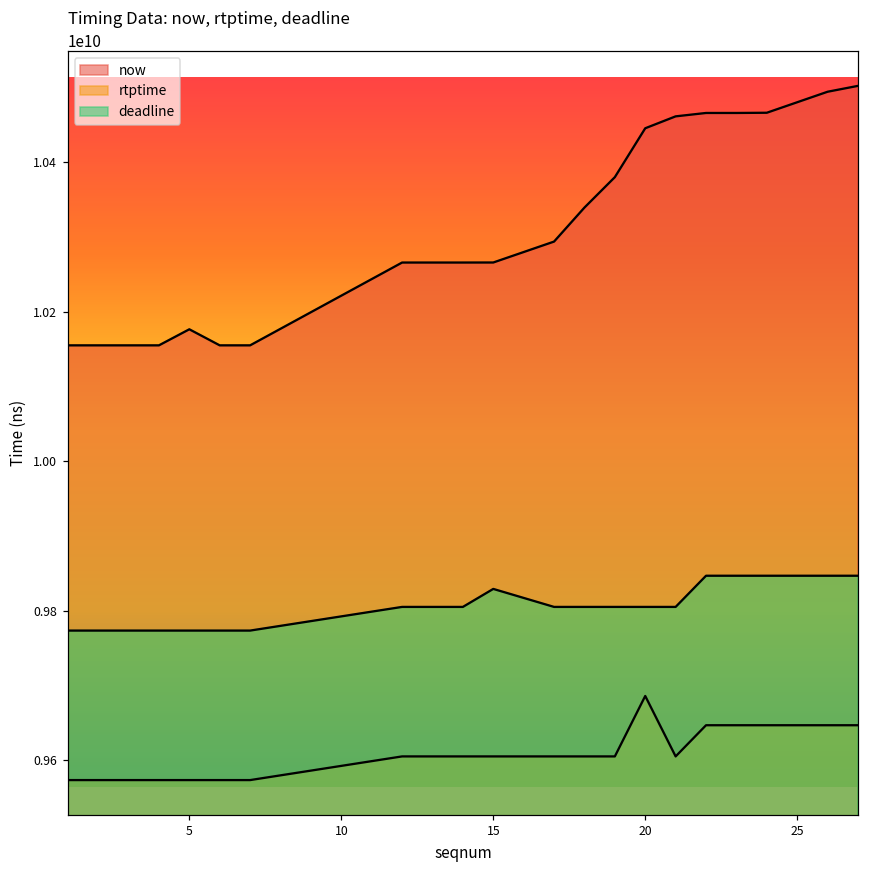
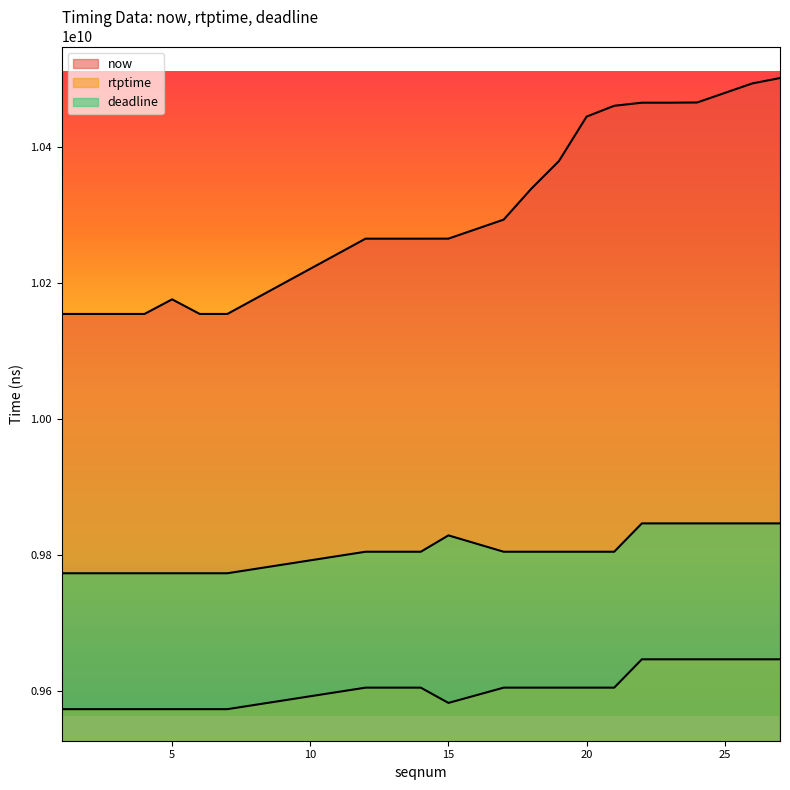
  {
    "now": {
      "5": 10180000000,
      "15": 10270000000,
      "20": 10450000000
    },
    "rtptime": {
      "5": 9570000000,
-     "15": 9600000000,
-     "20": 9690000000
+     "15": 9580000000,
+     "20": 9600000000
    },
    "deadline": {
      "5": 9770000000,
      "15": 9830000000,
      "20": 9800000000
    }
  }
